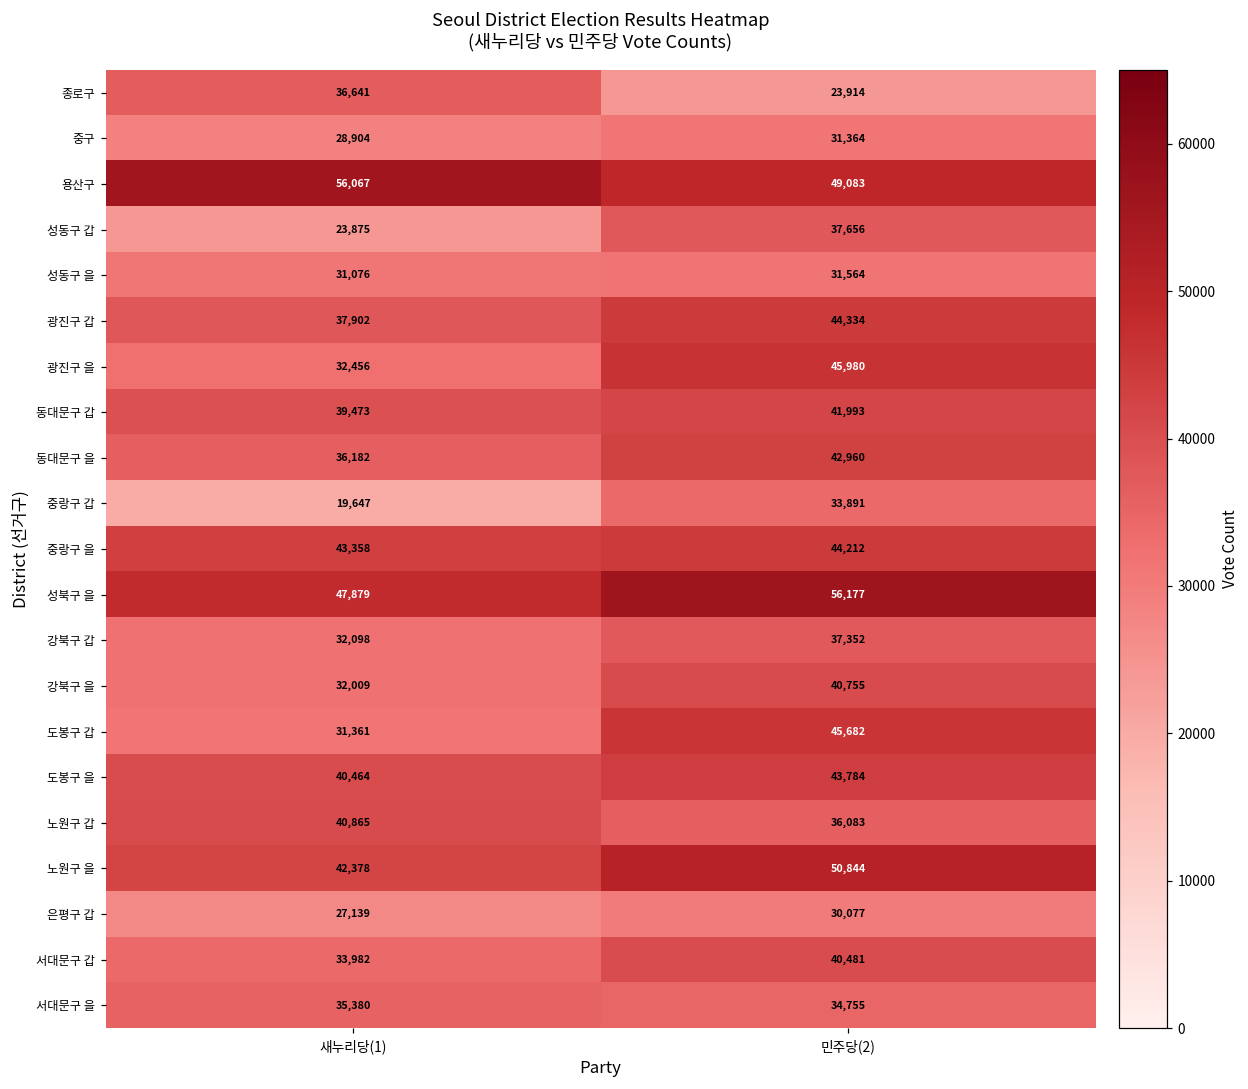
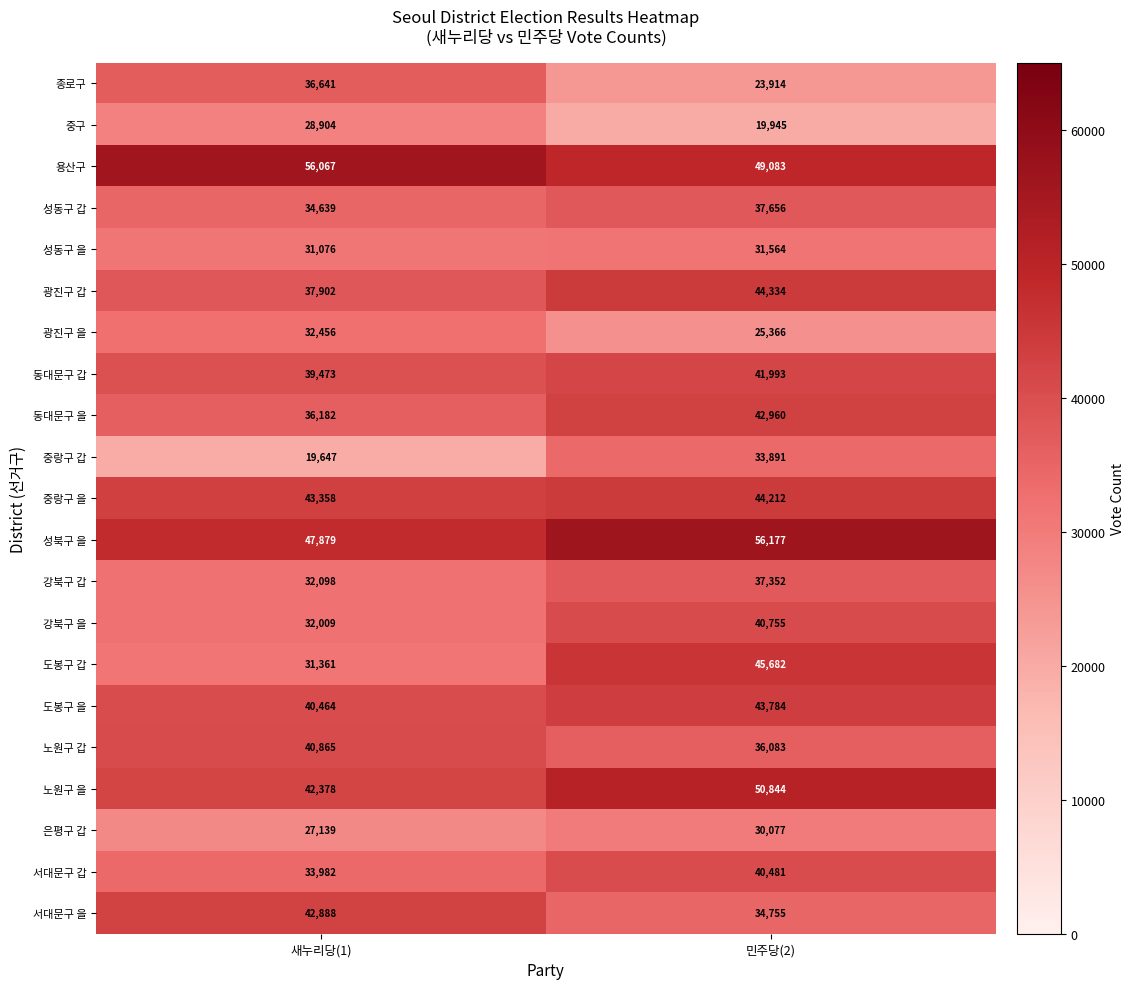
  {
    "종로구": {
      "새누리당(1)": "36,641",
      "민주당(2)": "23,914"
    },
    "중구": {
      "새누리당(1)": "28,904",
-     "민주당(2)": "31,364"
+     "민주당(2)": "19,945"
    },
    "용산구": {
      "새누리당(1)": "56,067",
      "민주당(2)": "49,083"
    },
    "성동구 갑": {
-     "새누리당(1)": "23,875",
+     "새누리당(1)": "34,639",
      "민주당(2)": "37,656"
    },
    "성동구 을": {
      "새누리당(1)": "31,076",
      "민주당(2)": "31,564"
    },
    "광진구 갑": {
      "새누리당(1)": "37,902",
      "민주당(2)": "44,334"
    },
    "광진구 을": {
      "새누리당(1)": "32,456",
-     "민주당(2)": "45,980"
+     "민주당(2)": "25,366"
    },
    "동대문구 갑": {
      "새누리당(1)": "39,473",
      "민주당(2)": "41,993"
    },
    "동대문구 을": {
      "새누리당(1)": "36,182",
      "민주당(2)": "42,960"
    },
    "중랑구 갑": {
      "새누리당(1)": "19,647",
      "민주당(2)": "33,891"
    },
    "중랑구 을": {
      "새누리당(1)": "43,358",
      "민주당(2)": "44,212"
    },
    "성북구 을": {
      "새누리당(1)": "47,879",
      "민주당(2)": "56,177"
    },
    "강북구 갑": {
      "새누리당(1)": "32,098",
      "민주당(2)": "37,352"
    },
    "강북구 을": {
      "새누리당(1)": "32,009",
      "민주당(2)": "40,755"
    },
    "도봉구 갑": {
      "새누리당(1)": "31,361",
      "민주당(2)": "45,682"
    },
    "도봉구 을": {
      "새누리당(1)": "40,464",
      "민주당(2)": "43,784"
    },
    "노원구 갑": {
      "새누리당(1)": "40,865",
      "민주당(2)": "36,083"
    },
    "노원구 을": {
      "새누리당(1)": "42,378",
      "민주당(2)": "50,844"
    },
    "은평구 갑": {
      "새누리당(1)": "27,139",
      "민주당(2)": "30,077"
    },
    "서대문구 갑": {
      "새누리당(1)": "33,982",
      "민주당(2)": "40,481"
    },
    "서대문구 을": {
-     "새누리당(1)": "35,380",
+     "새누리당(1)": "42,888",
      "민주당(2)": "34,755"
    }
  }
